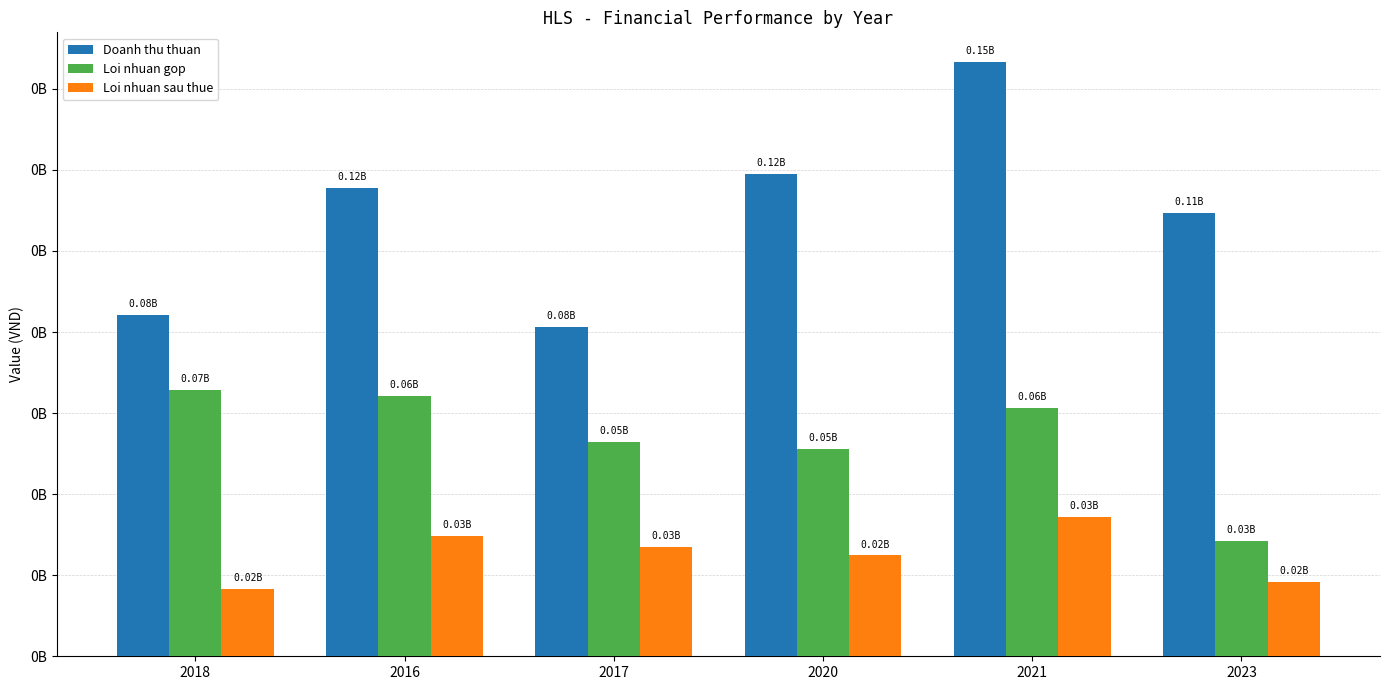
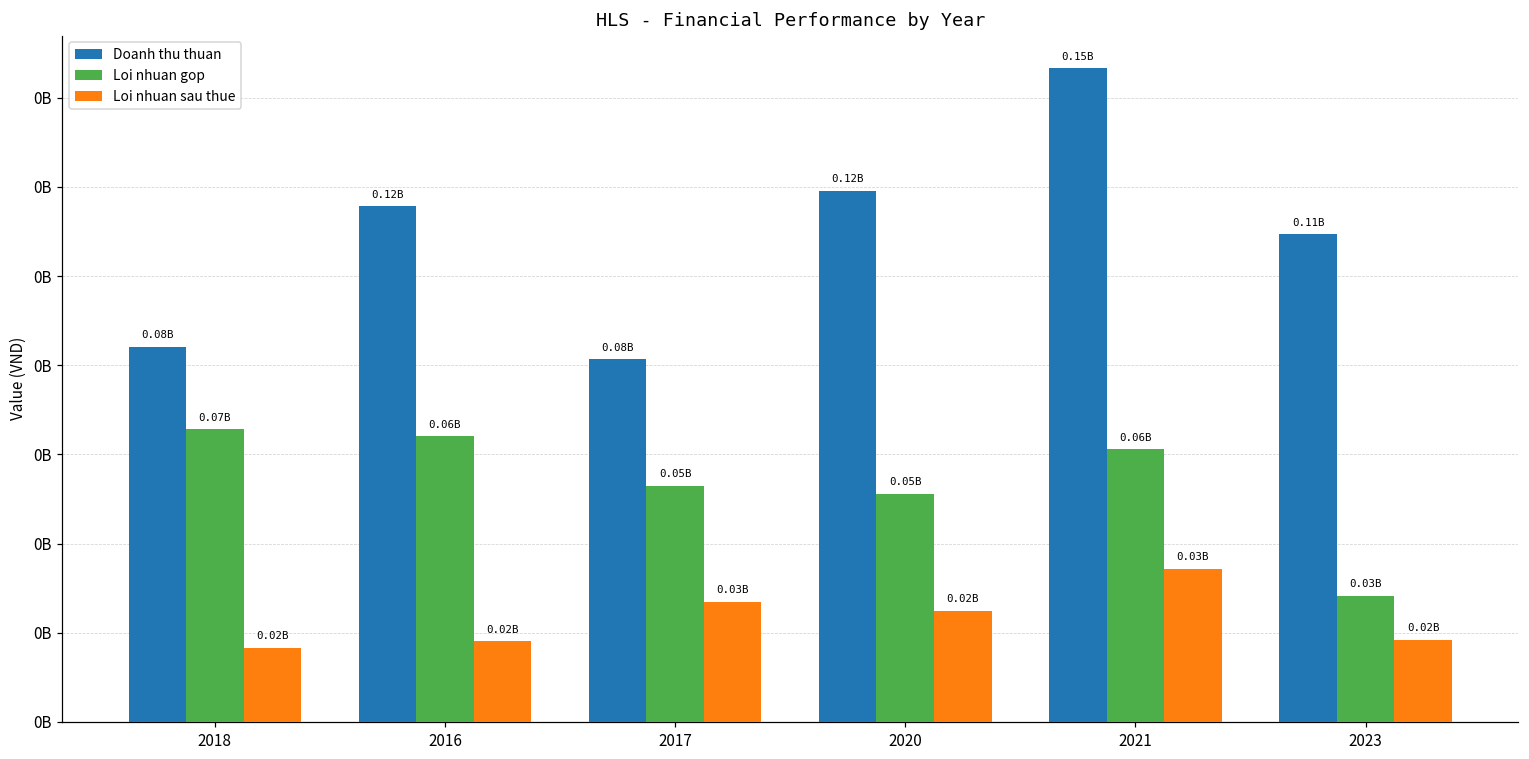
  {
    "Doanh thu thuan": {
      "2018": "0.08B",
      "2016": "0.12B",
      "2017": "0.08B",
      "2020": "0.12B",
      "2021": "0.15B",
      "2023": "0.11B"
    },
    "Loi nhuan gop": {
      "2018": "0.07B",
      "2016": "0.06B",
      "2017": "0.05B",
      "2020": "0.05B",
      "2021": "0.06B",
      "2023": "0.03B"
    },
    "Loi nhuan sau thue": {
      "2018": "0.02B",
-     "2016": "0.03B",
+     "2016": "0.02B",
      "2017": "0.03B",
      "2020": "0.02B",
      "2021": "0.03B",
      "2023": "0.02B"
    }
  }
